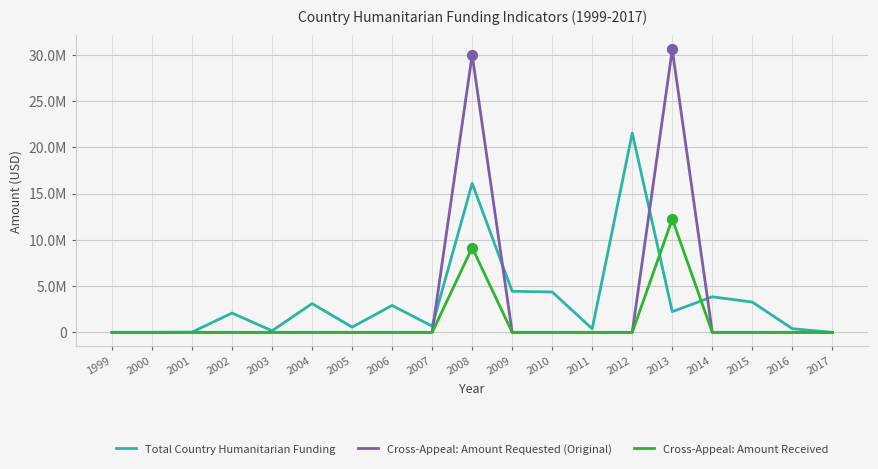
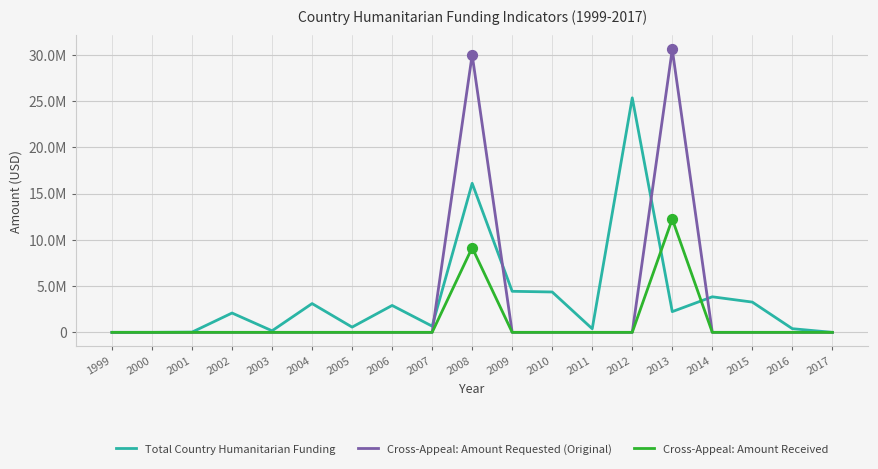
  {
    "Total Country Humanitarian Funding": {
      "2002": 2000000,
      "2004": 3000000,
      "2005": 1000000,
      "2006": 3000000,
      "2007": 1000000,
      "2008": 16000000,
      "2009": 4000000,
      "2010": 4000000,
      "2011": 0,
-     "2012": 22000000,
+     "2012": 25000000,
      "2013": 2000000,
      "2014": 4000000,
      "2015": 3000000,
      "2016": 0
    }
  }
